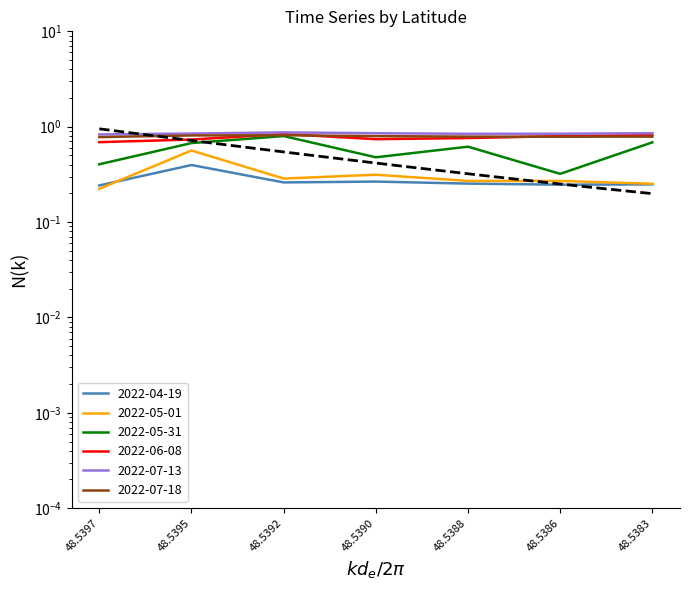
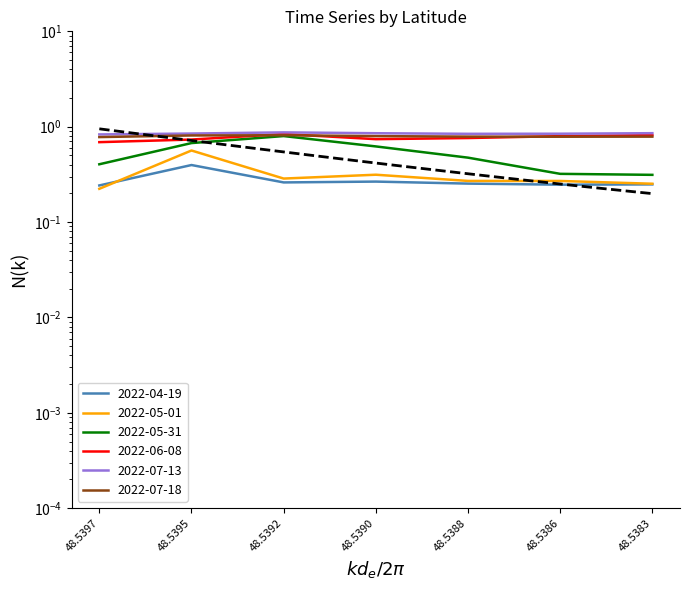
  {
    "2022-04-19": {
      "48.5397": 0.24,
      "48.5395": 0.40,
      "48.5392": 0.26,
      "48.5390": 0.27,
      "48.5388": 0.25,
      "48.5386": 0.25
    },
    "2022-05-01": {
      "48.5397": 0.22,
      "48.5395": 0.6,
      "48.5392": 0.29,
      "48.5390": 0.31,
      "48.5388": 0.27,
      "48.5386": 0.27
    },
    "2022-05-31": {
      "48.5397": 0.40,
      "48.5395": 0.7,
-     "48.5390": 0.5,
-     "48.5388": 0.6,
+     "48.5390": 0.6,
+     "48.5388": 0.5,
      "48.5386": 0.32,
-     "48.5383": 0.7
+     "48.5383": 0.31
    },
    "2022-06-08": {
      "48.5397": 0.7,
      "48.5395": 0.7,
      "48.5390": 0.7
    },
    "2022-07-13": {
      "48.5397": 0.8,
      "48.5390": 0.9,
      "48.5388": 0.8
    },
    "2022-07-18": {
      "48.5397": 0.8,
      "48.5390": 0.8
    }
  }
